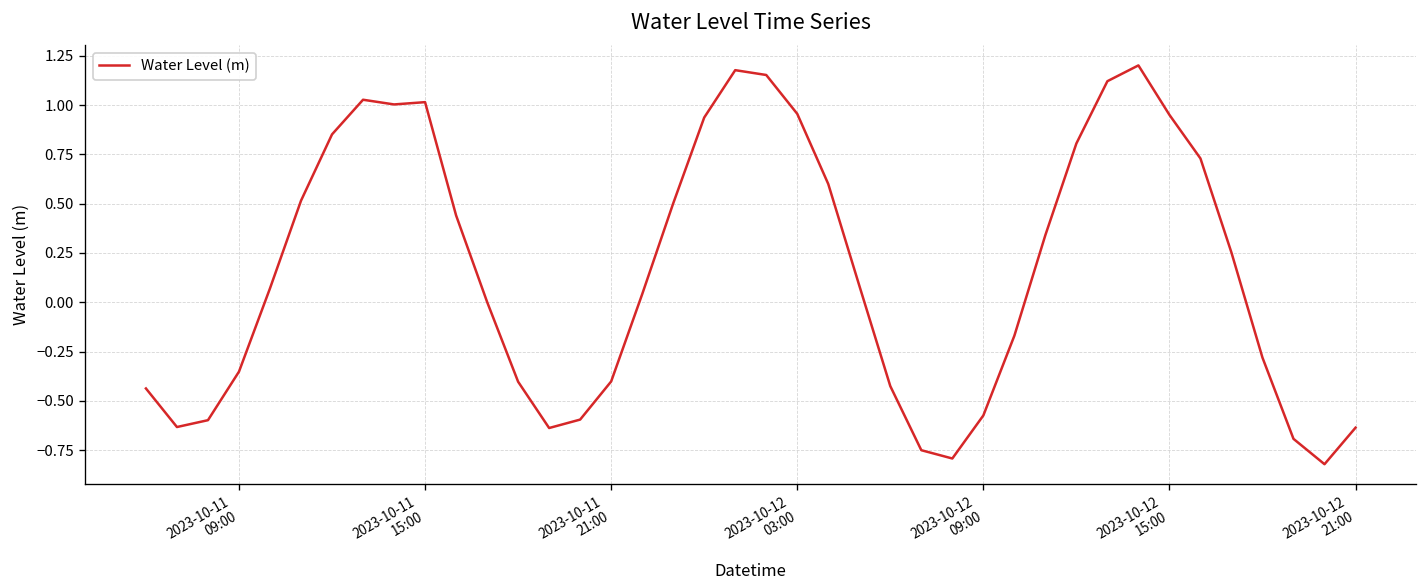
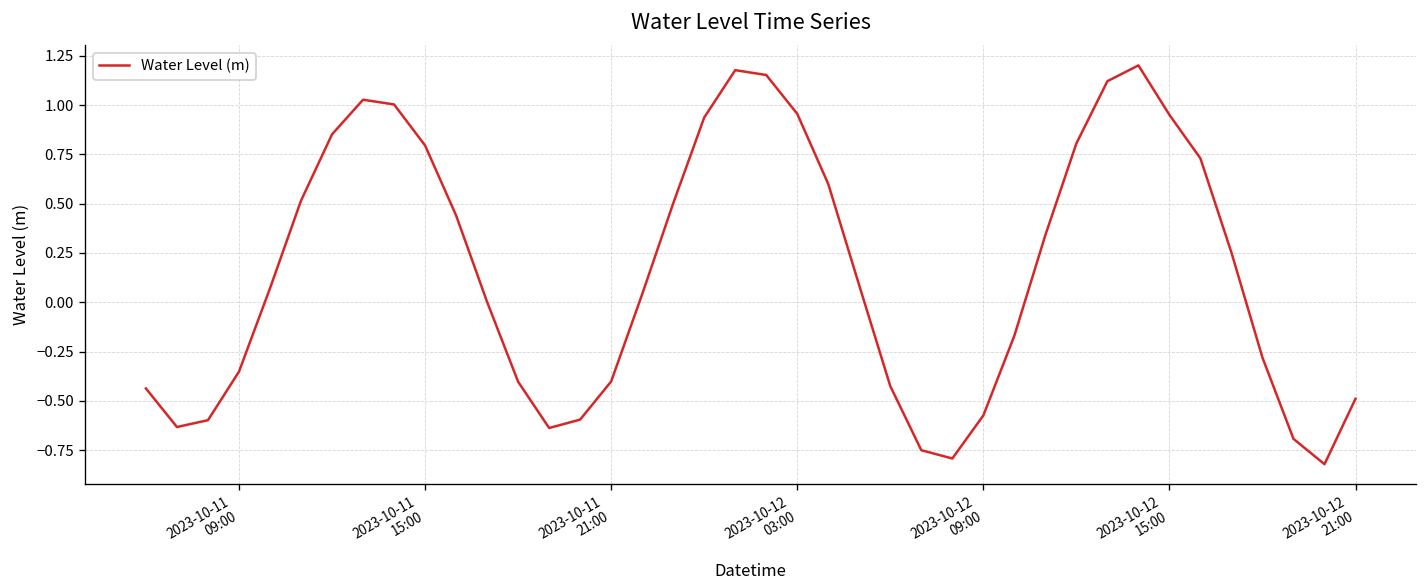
  {
    "2023-10-11 09:00": -0.35,
-   "2023-10-11 15:00": 1.01,
+   "2023-10-11 15:00": 0.80,
    "2023-10-11 21:00": -0.40,
    "2023-10-12 03:00": 0.96,
    "2023-10-12 09:00": -0.57,
    "2023-10-12 15:00": 0.95,
-   "2023-10-12 21:00": -0.64
+   "2023-10-12 21:00": -0.49
  }
